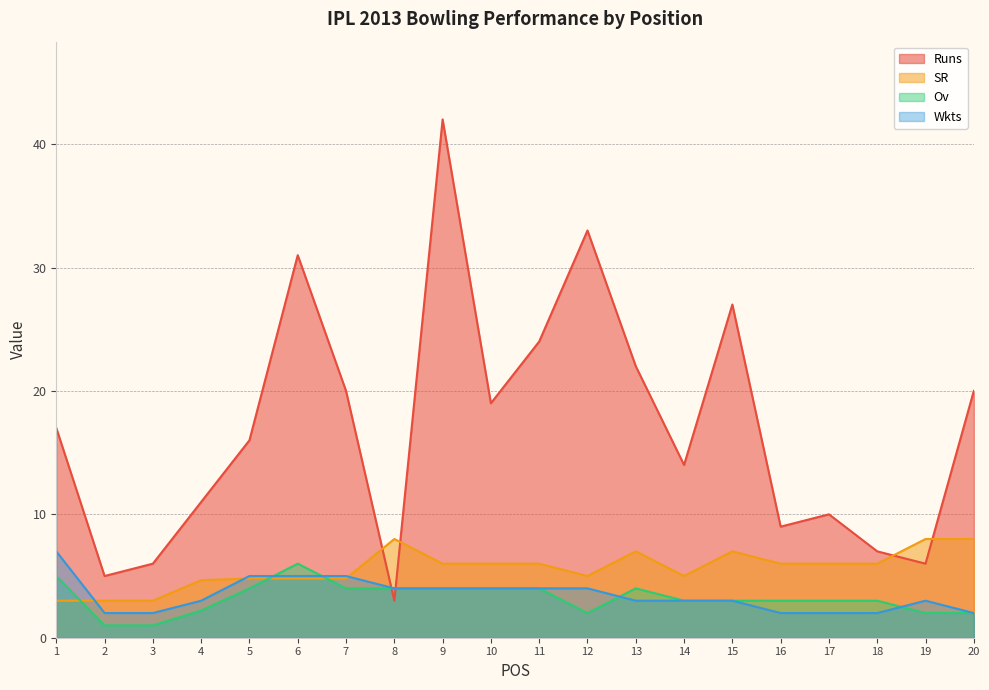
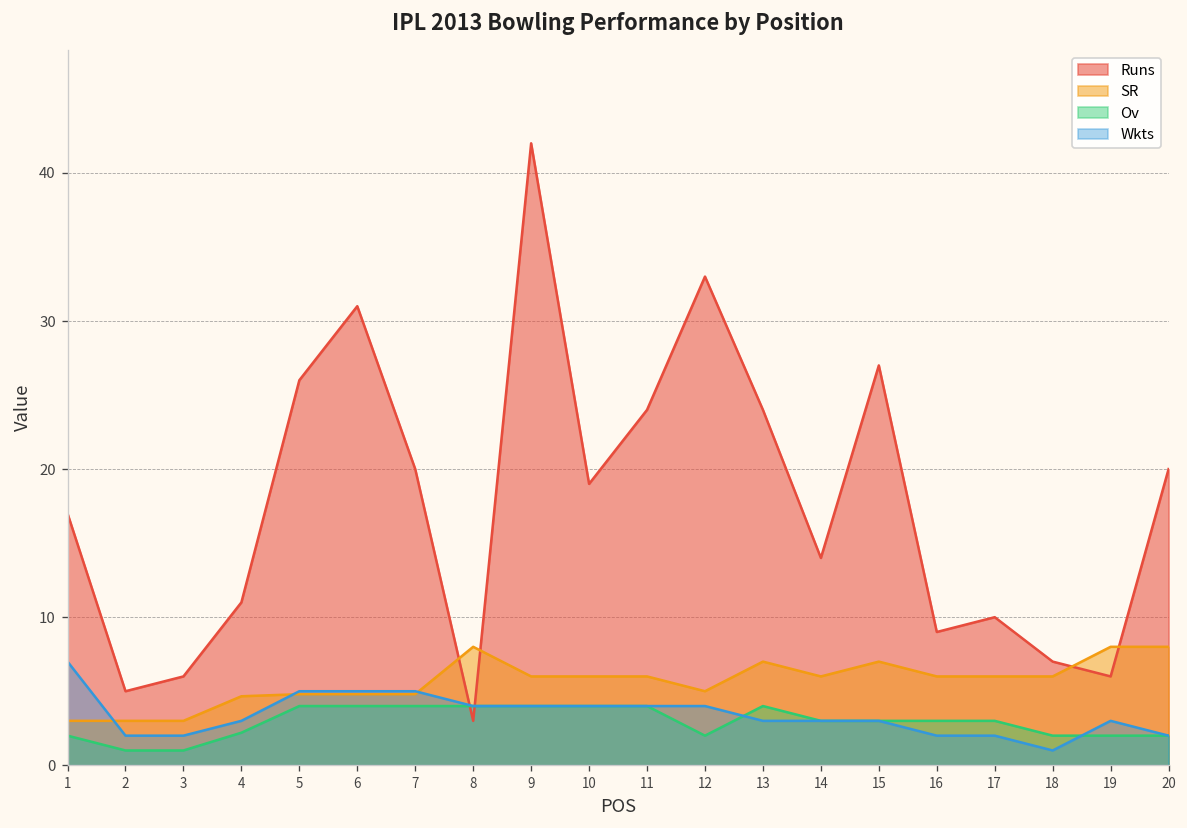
  {
    "Runs": {
      "1": 17,
      "2": 5,
      "3": 6,
      "4": 11,
-     "5": 16,
+     "5": 26,
      "6": 31,
      "7": 20,
      "8": 3,
      "9": 42,
      "10": 19,
      "11": 24,
      "12": 33,
-     "13": 22,
+     "13": 24,
      "14": 14,
      "15": 27,
      "16": 9,
      "17": 10,
      "18": 7,
      "19": 6,
      "20": 20
    },
    "SR": {
      "1": 3,
      "2": 3,
      "3": 3,
      "4": 4.7,
      "8": 8,
      "9": 6,
      "10": 6,
      "11": 6,
      "12": 5,
      "13": 7,
-     "14": 5,
+     "14": 6,
      "15": 7,
      "16": 6,
      "17": 6,
      "18": 6,
      "19": 8,
      "20": 8
    },
    "Ov": {
-     "1": 5,
+     "1": 2,
      "2": 1,
      "3": 1,
      "4": 2,
      "5": 4,
-     "6": 6,
+     "6": 4,
      "7": 4,
      "12": 2,
      "13": 4,
      "16": 3,
      "17": 3,
-     "18": 3,
+     "18": 2,
      "19": 2
    },
    "Wkts": {
      "1": 7,
      "2": 2,
      "3": 2,
      "4": 3,
      "12": 4,
      "13": 3,
      "16": 2,
      "17": 2,
-     "18": 2,
+     "18": 1,
      "19": 3
    }
  }
